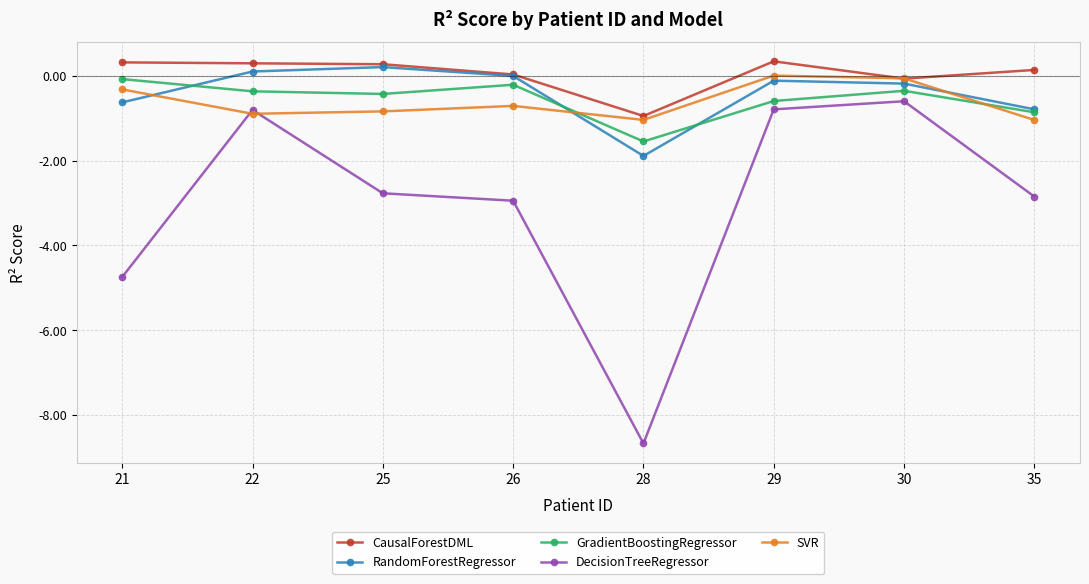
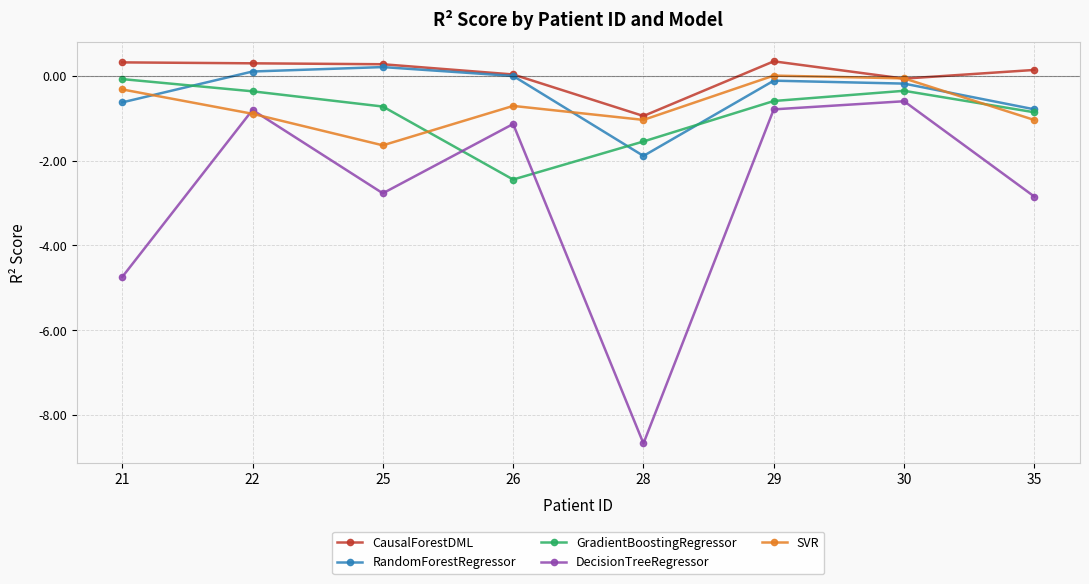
  {
    "CausalForestDML": {
      "21": 0.3,
      "22": 0.3,
      "25": 0.3,
      "28": -0.9,
      "29": 0.3,
      "35": 0.1
    },
    "RandomForestRegressor": {
      "21": -0.6,
      "22": 0.1,
      "25": 0.2,
      "28": -1.9,
      "29": -0.1,
      "30": -0.2,
      "35": -0.8
    },
    "GradientBoostingRegressor": {
      "21": -0.1,
      "22": -0.4,
-     "25": -0.4,
-     "26": -0.2,
+     "25": -0.7,
+     "26": -2.4,
      "28": -1.5,
      "29": -0.6,
      "30": -0.4,
      "35": -0.9
    },
    "DecisionTreeRegressor": {
      "21": -4.7,
      "22": -0.8,
      "25": -2.8,
-     "26": -2.9,
+     "26": -1.1,
      "28": -8.7,
      "29": -0.8,
      "30": -0.6,
      "35": -2.8
    },
    "SVR": {
      "21": -0.3,
      "22": -0.9,
-     "25": -0.8,
+     "25": -1.6,
      "26": -0.7,
      "28": -1.0,
      "29": 0.0,
      "35": -1.0
    }
  }
